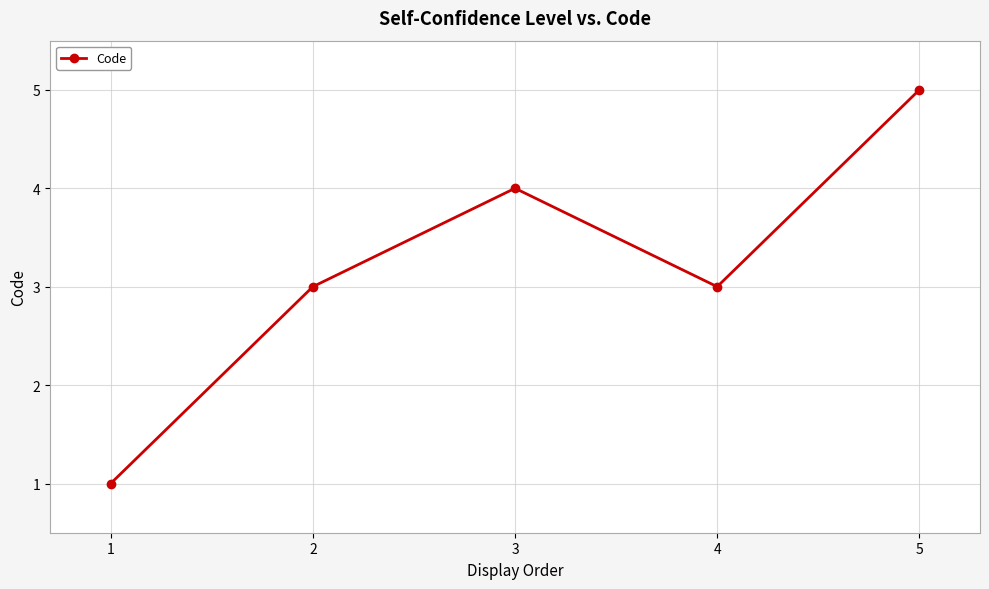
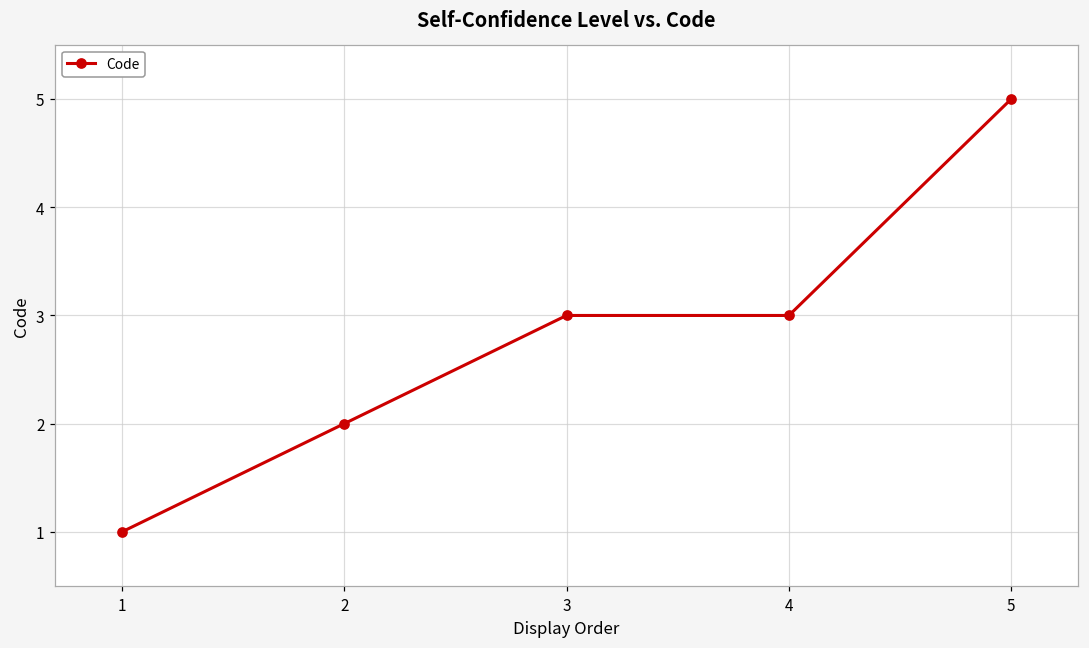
  {
    "1": 1,
-   "2": 3,
-   "3": 4,
+   "2": 2,
+   "3": 3,
    "4": 3,
    "5": 5
  }
